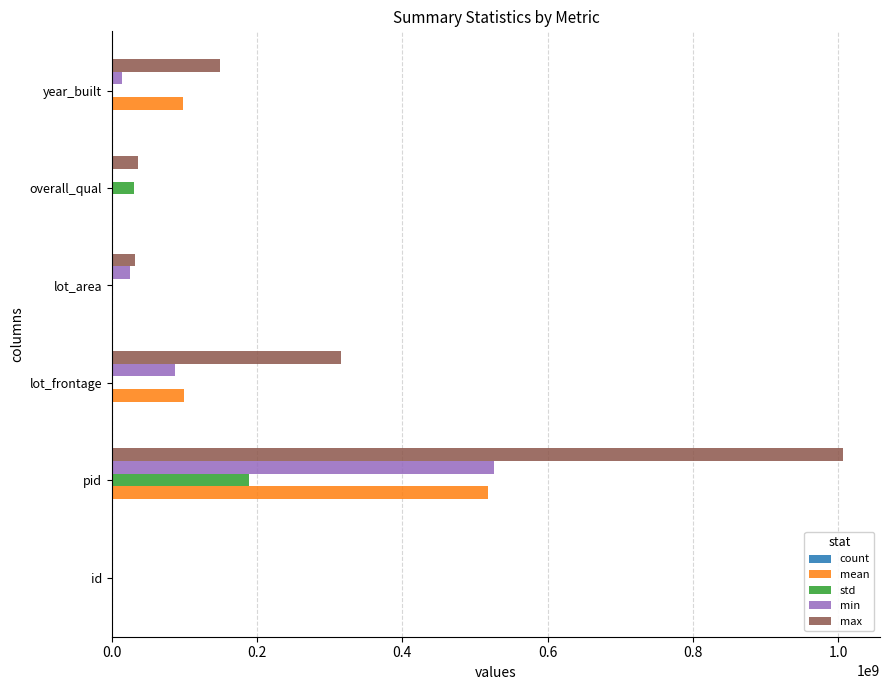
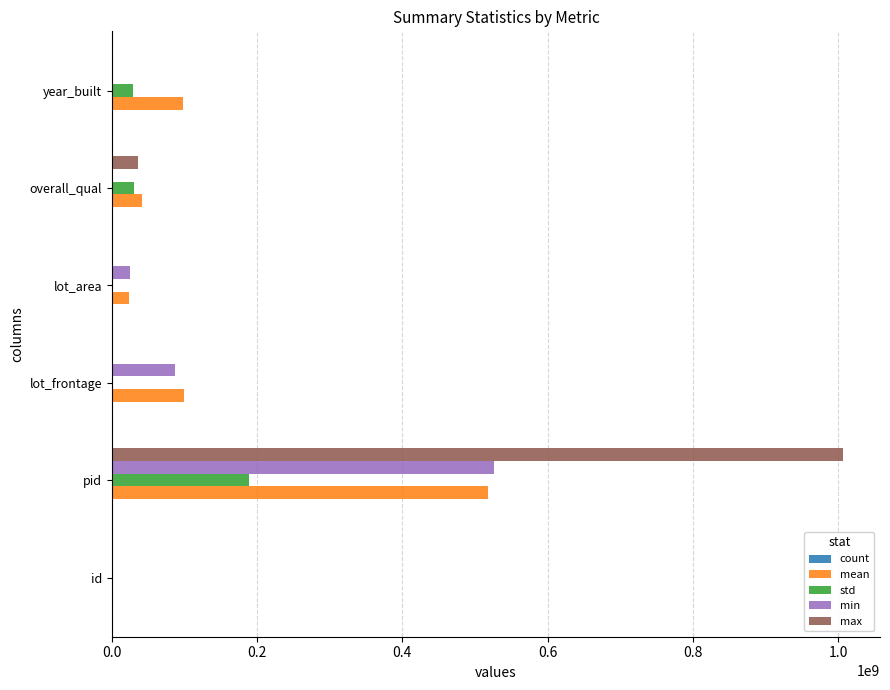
  {
    "mean": {
      "year_built": 100000000,
-     "overall_qual": 0,
-     "lot_area": 0,
+     "overall_qual": 40000000,
+     "lot_area": 20000000,
      "lot_frontage": 100000000,
      "pid": 520000000
    },
    "std": {
-     "year_built": 0,
+     "year_built": 30000000,
      "overall_qual": 30000000,
      "pid": 190000000
    },
    "min": {
-     "year_built": 10000000,
+     "year_built": 0,
      "lot_area": 30000000,
      "lot_frontage": 90000000,
      "pid": 530000000
    },
    "max": {
-     "year_built": 150000000,
+     "year_built": 0,
      "overall_qual": 40000000,
-     "lot_area": 30000000,
-     "lot_frontage": 320000000,
+     "lot_area": 0,
+     "lot_frontage": 0,
      "pid": 1010000000
    }
  }
